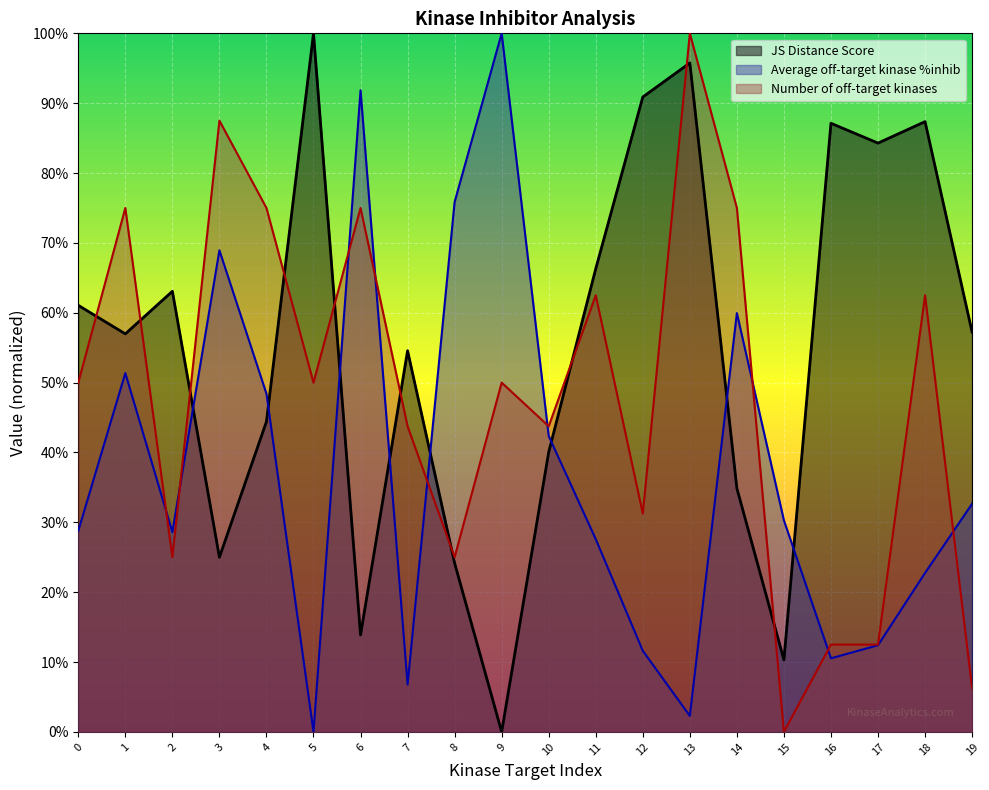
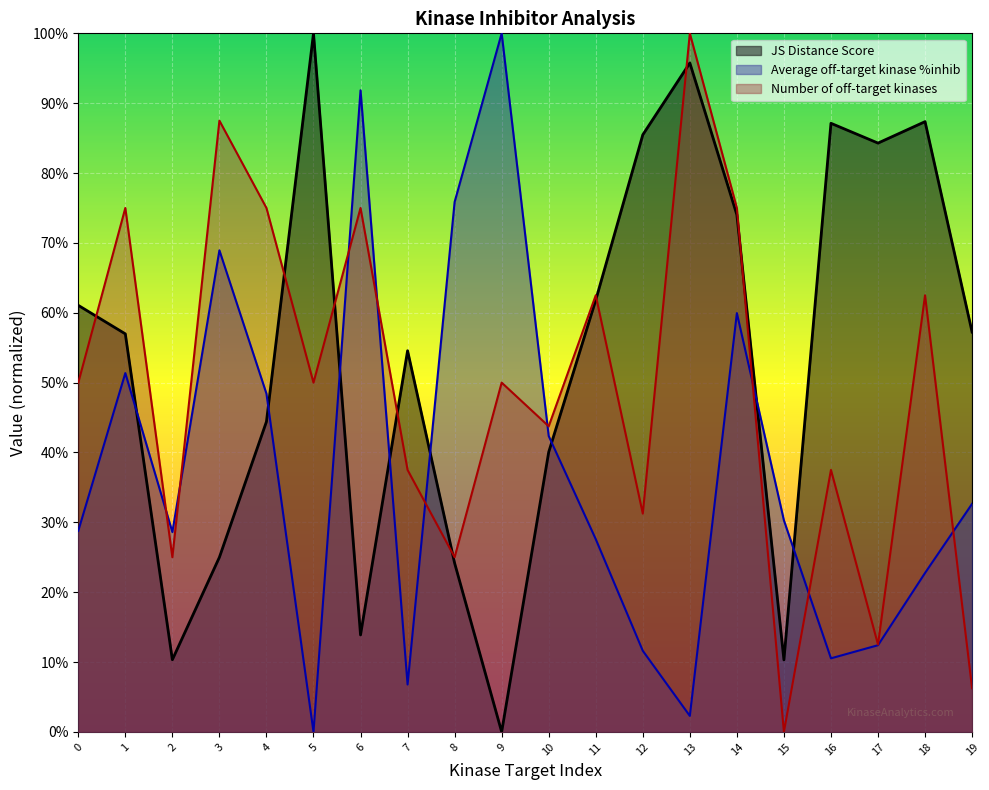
  {
    "JS Distance Score": {
      "0": "61%",
      "1": "57%",
-     "2": "63%",
+     "2": "10%",
      "3": "25%",
      "4": "44%",
      "5": "100%",
      "6": "14%",
      "7": "55%",
      "8": "24%",
      "9": "0%",
      "10": "40%",
-     "11": "66%",
-     "12": "91%",
+     "11": "62%",
+     "12": "85%",
      "13": "96%",
-     "14": "35%",
+     "14": "74%",
      "15": "10%",
      "16": "87%",
      "17": "84%",
      "18": "87%",
      "19": "57%"
    },
    "Average off-target kinase %inhib": {
      "0": "29%",
      "1": "51%",
      "2": "29%",
      "3": "69%",
      "4": "48%",
      "5": "0%",
      "6": "92%",
      "7": "7%",
      "8": "76%",
      "9": "100%",
      "10": "42%",
      "11": "28%",
      "12": "12%",
      "13": "2%",
      "14": "60%",
      "15": "30%",
      "16": "11%",
      "18": "23%",
      "19": "33%"
    },
    "Number of off-target kinases": {
      "0": "50%",
      "1": "75%",
      "2": "25%",
      "3": "88%",
      "4": "75%",
      "5": "50%",
      "6": "75%",
-     "7": "44%",
+     "7": "38%",
      "8": "25%",
      "9": "50%",
      "10": "44%",
      "11": "63%",
      "12": "31%",
      "13": "100%",
      "14": "75%",
      "15": "0%",
-     "16": "13%",
+     "16": "38%",
      "18": "63%",
      "19": "6%"
    }
  }
